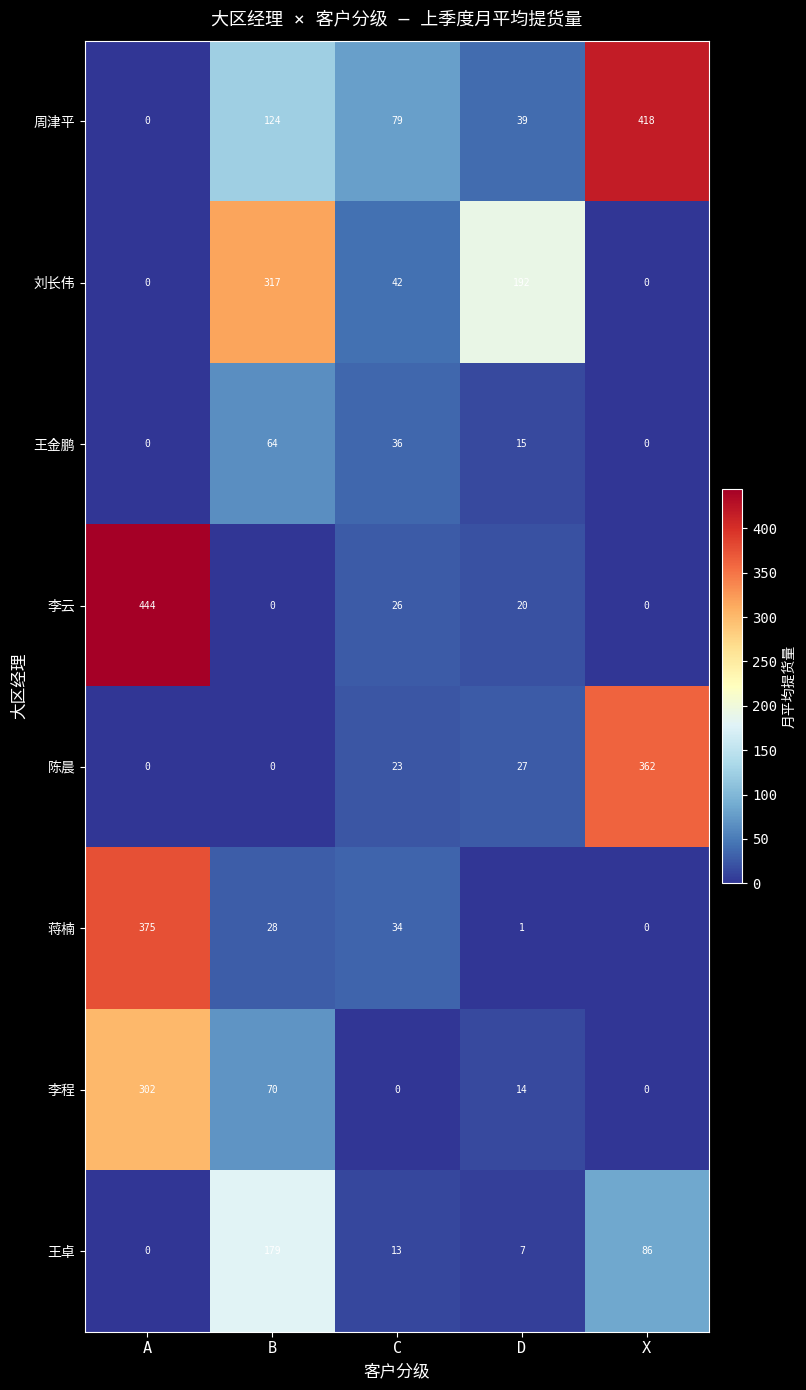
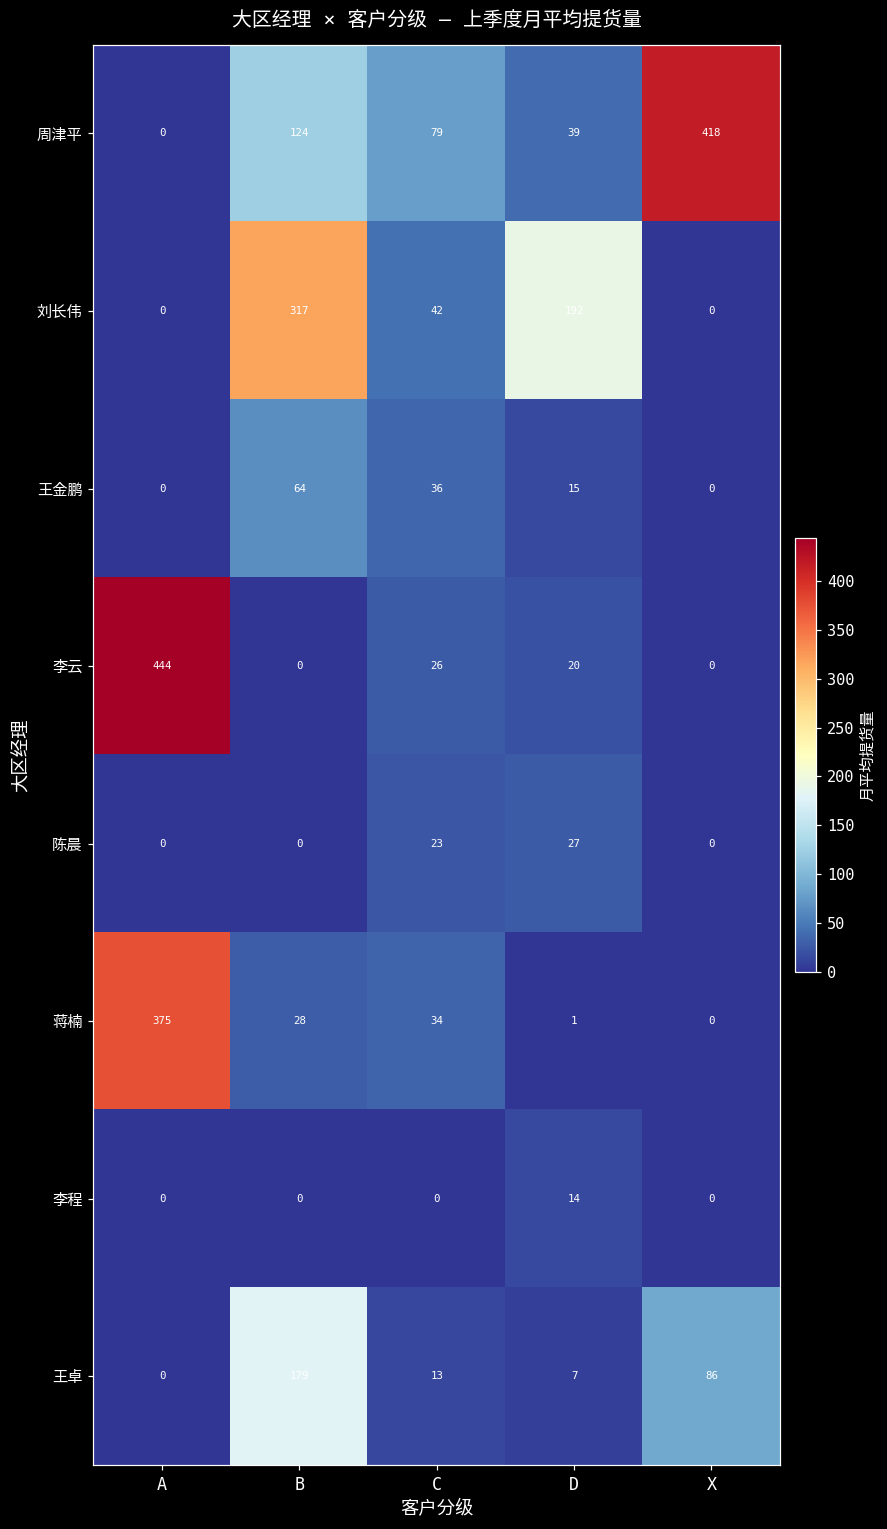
  {
    "周津平": {
      "A": 0,
      "B": 124,
      "C": 79,
      "D": 39,
      "X": 418
    },
    "刘长伟": {
      "A": 0,
      "B": 317,
      "C": 42,
      "X": 0
    },
    "王金鹏": {
      "A": 0,
      "B": 64,
      "C": 36,
      "D": 15,
      "X": 0
    },
    "李云": {
      "A": 444,
      "B": 0,
      "C": 26,
      "D": 20,
      "X": 0
    },
    "陈晨": {
      "A": 0,
      "B": 0,
      "C": 23,
      "D": 27,
-     "X": 362
+     "X": 0
    },
    "蒋楠": {
      "A": 375,
      "B": 28,
      "C": 34,
      "D": 1,
      "X": 0
    },
    "李程": {
-     "A": 302,
-     "B": 70,
+     "A": 0,
+     "B": 0,
      "C": 0,
      "D": 14,
      "X": 0
    },
    "王卓": {
      "A": 0,
      "C": 13,
      "D": 7,
      "X": 86
    }
  }
